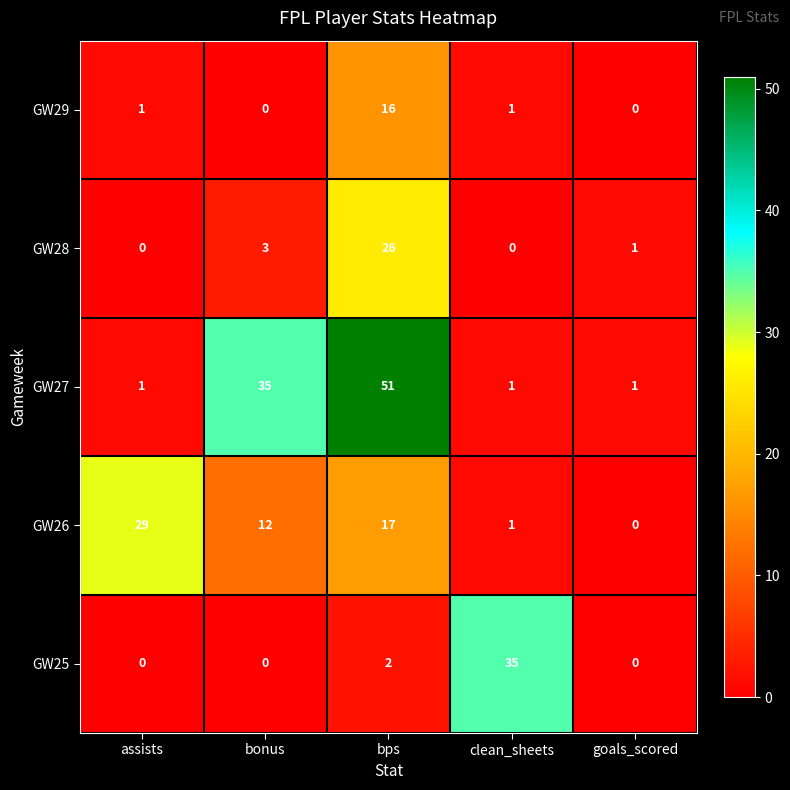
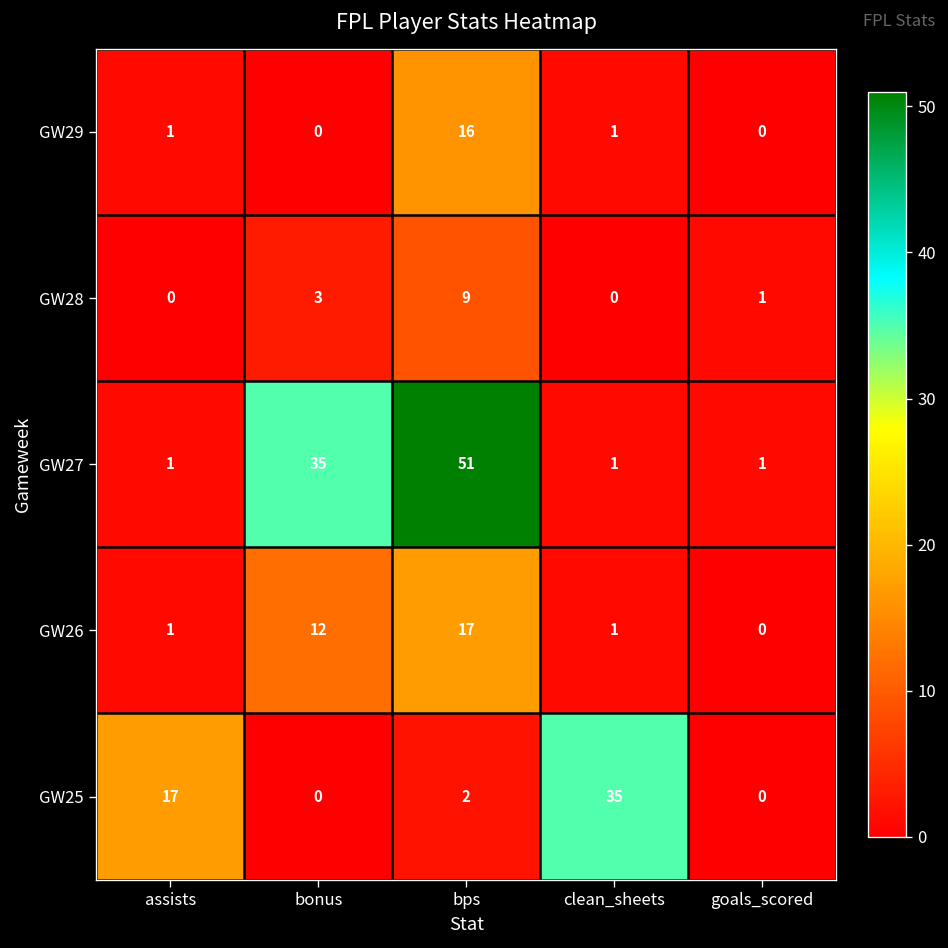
  {
    "GW29": {
      "assists": 1,
      "bonus": 0,
      "bps": 16,
      "clean_sheets": 1,
      "goals_scored": 0
    },
    "GW28": {
      "assists": 0,
      "bonus": 3,
-     "bps": 26,
+     "bps": 9,
      "clean_sheets": 0,
      "goals_scored": 1
    },
    "GW27": {
      "assists": 1,
      "bonus": 35,
      "bps": 51,
      "clean_sheets": 1,
      "goals_scored": 1
    },
    "GW26": {
-     "assists": 29,
+     "assists": 1,
      "bonus": 12,
      "bps": 17,
      "clean_sheets": 1,
      "goals_scored": 0
    },
    "GW25": {
-     "assists": 0,
+     "assists": 17,
      "bonus": 0,
      "bps": 2,
      "clean_sheets": 35,
      "goals_scored": 0
    }
  }
